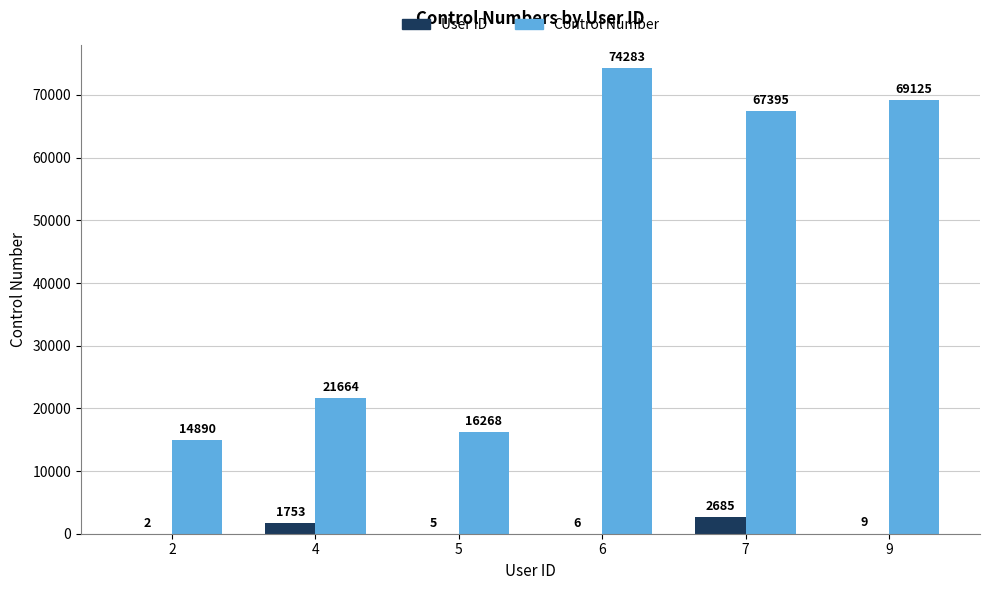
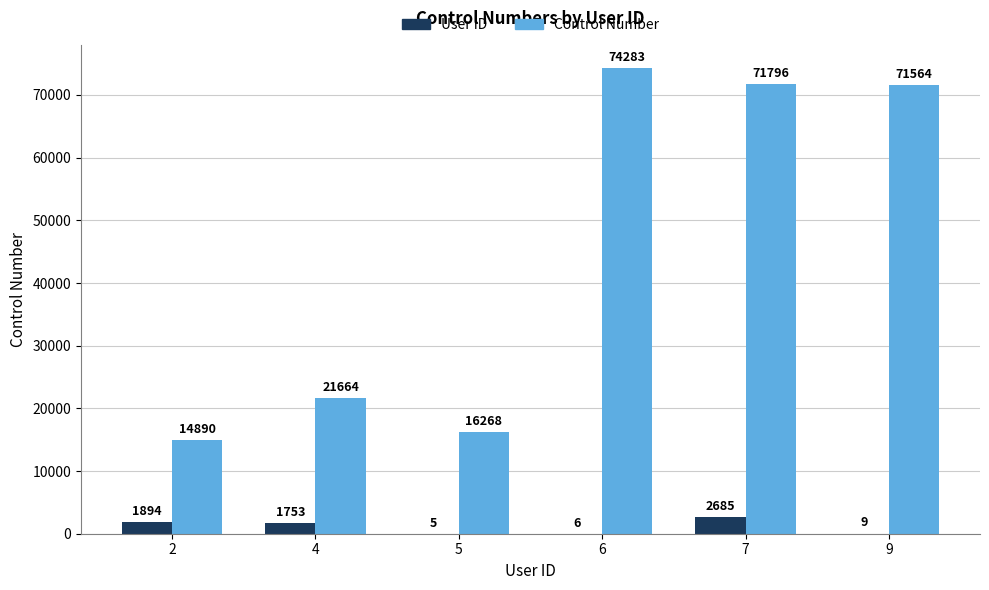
  {
    "User ID": {
-     "2": 2,
+     "2": 1894,
      "4": 1753,
      "5": 5,
      "6": 6,
      "7": 2685,
      "9": 9
    },
    "Control Number": {
      "2": 14890,
      "4": 21664,
      "5": 16268,
      "6": 74283,
-     "7": 67395,
-     "9": 69125
+     "7": 71796,
+     "9": 71564
    }
  }
